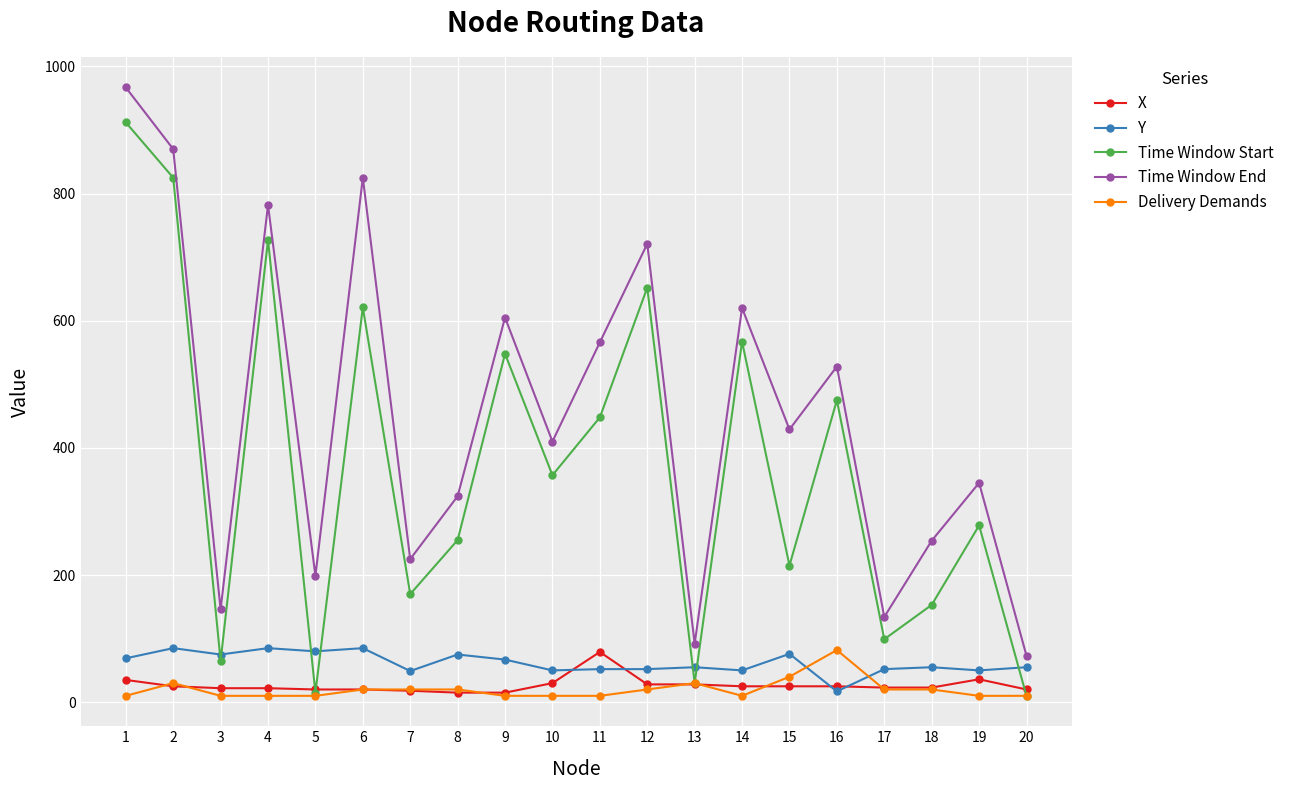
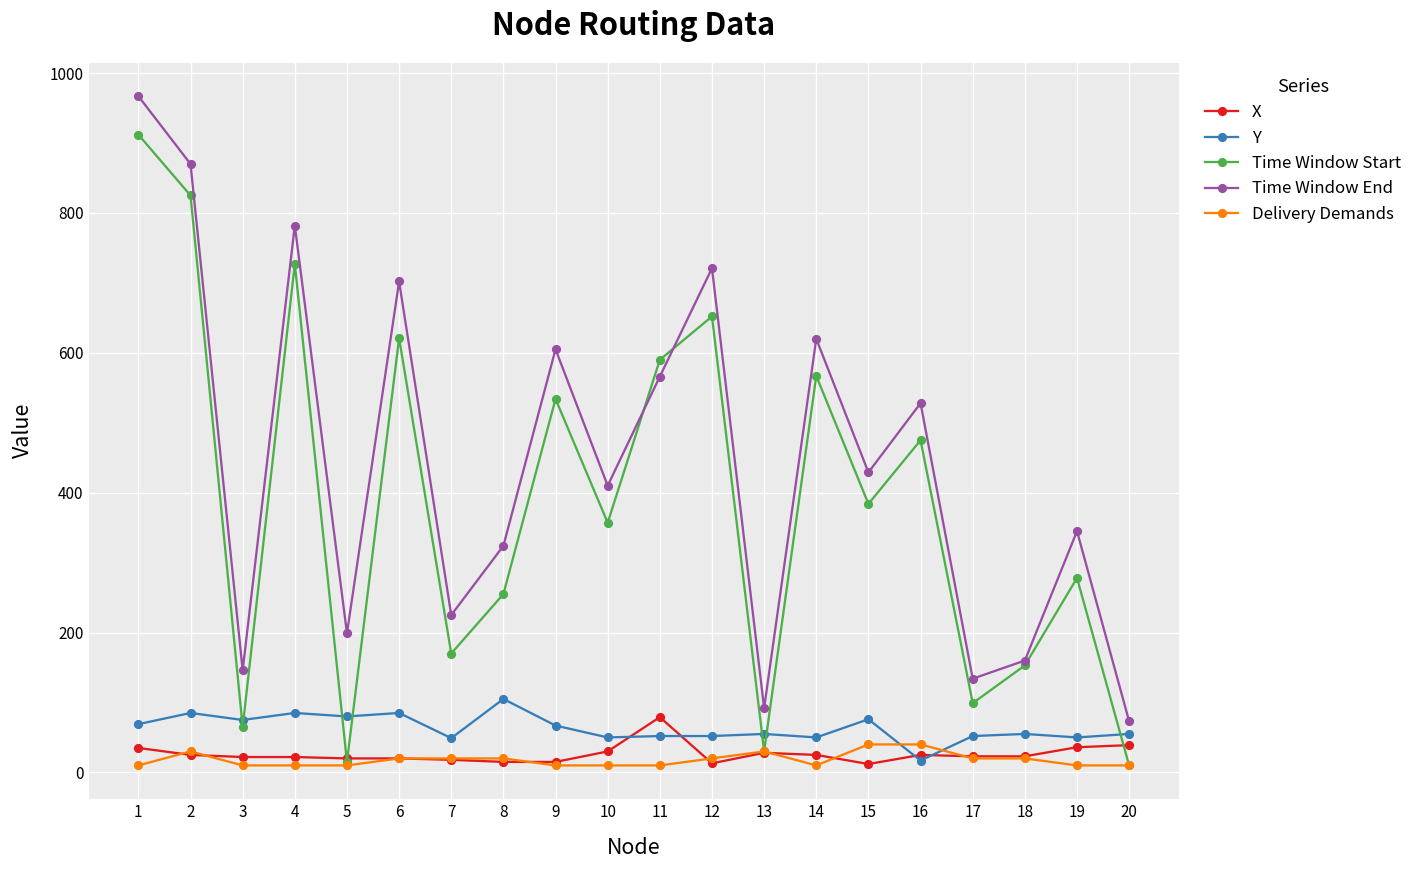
  {
    "X": {
      "1": 40,
      "2": 30,
      "3": 20,
      "4": 20,
      "5": 20,
      "8": 20,
      "9": 20,
      "10": 30,
      "11": 80,
-     "12": 30,
+     "12": 10,
      "14": 30,
-     "15": 30,
+     "15": 10,
      "16": 30,
      "19": 40,
-     "20": 20
+     "20": 40
    },
    "Y": {
      "1": 70,
      "2": 90,
      "3": 80,
      "4": 90,
      "5": 80,
      "6": 90,
      "7": 50,
-     "8": 80,
+     "8": 110,
      "9": 70,
      "10": 50,
      "11": 50,
      "12": 50,
      "13": 60,
      "14": 50,
      "15": 80,
      "16": 20,
      "17": 50,
      "18": 60,
      "19": 50,
      "20": 60
    },
    "Time Window Start": {
      "1": 910,
      "2": 830,
      "3": 70,
      "4": 730,
      "5": 20,
      "6": 620,
      "7": 170,
      "8": 260,
-     "9": 550,
+     "9": 530,
      "10": 360,
-     "11": 450,
+     "11": 590,
      "12": 650,
      "14": 570,
-     "15": 220,
+     "15": 380,
      "16": 480,
      "17": 100,
      "18": 150,
      "19": 280
    },
    "Time Window End": {
      "1": 970,
      "2": 870,
      "3": 150,
      "4": 780,
      "5": 200,
-     "6": 830,
+     "6": 700,
      "7": 230,
      "8": 320,
      "9": 610,
      "10": 410,
      "11": 570,
      "12": 720,
      "13": 90,
      "14": 620,
      "15": 430,
      "16": 530,
      "17": 130,
-     "18": 250,
+     "18": 160,
      "19": 350,
      "20": 70
    },
    "Delivery Demands": {
      "1": 10,
      "2": 30,
      "3": 10,
      "4": 10,
      "5": 10,
      "8": 20,
      "9": 10,
      "10": 10,
      "11": 10,
      "12": 20,
      "14": 10,
      "15": 40,
-     "16": 80,
+     "16": 40,
      "19": 10
    }
  }
